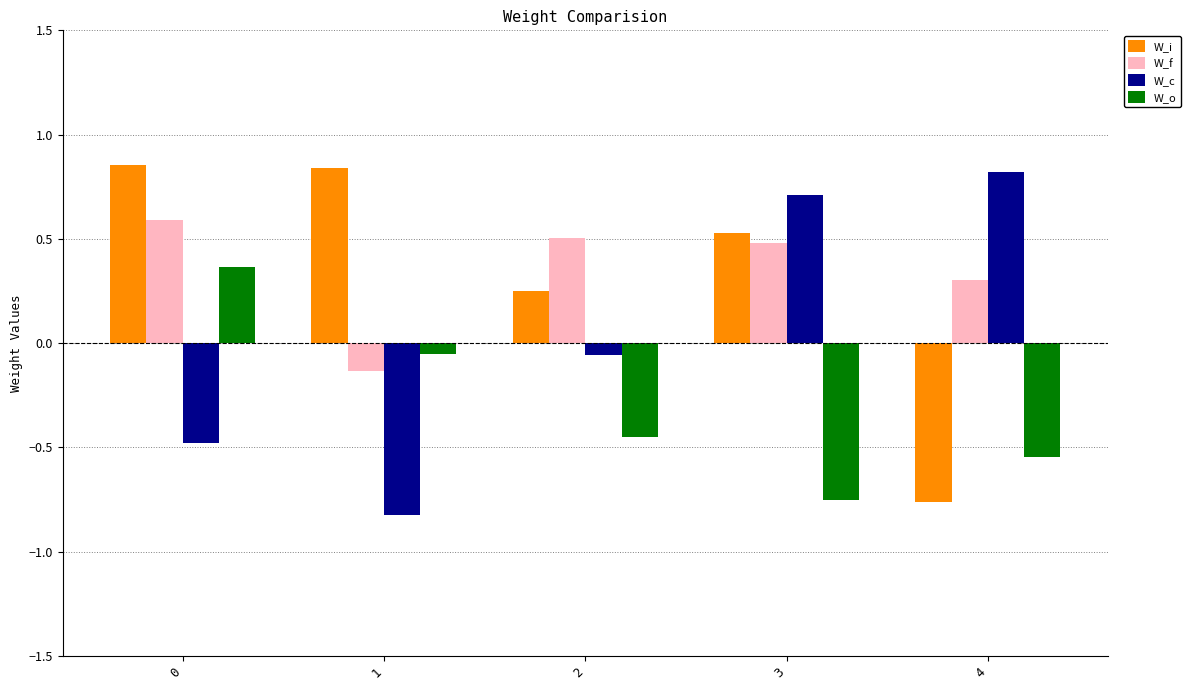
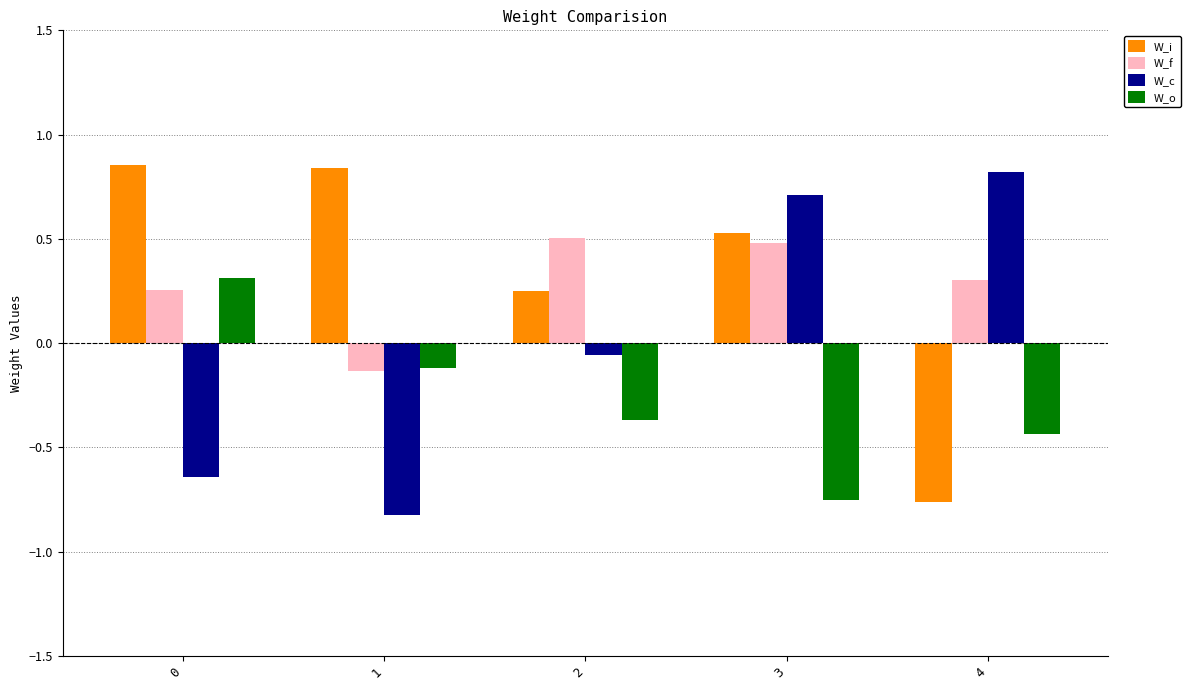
  {
    "W_i": {
      "0": 0.86,
      "1": 0.84,
      "2": 0.25,
      "3": 0.53,
      "4": -0.76
    },
    "W_f": {
-     "0": 0.59,
+     "0": 0.26,
      "1": -0.13,
      "2": 0.50,
      "3": 0.48,
      "4": 0.30
    },
    "W_c": {
-     "0": -0.48,
+     "0": -0.64,
      "1": -0.83,
      "2": -0.06,
      "3": 0.71,
      "4": 0.82
    },
    "W_o": {
-     "0": 0.36,
-     "1": -0.05,
-     "2": -0.45,
+     "0": 0.31,
+     "1": -0.12,
+     "2": -0.37,
      "3": -0.75,
-     "4": -0.55
+     "4": -0.44
    }
  }
